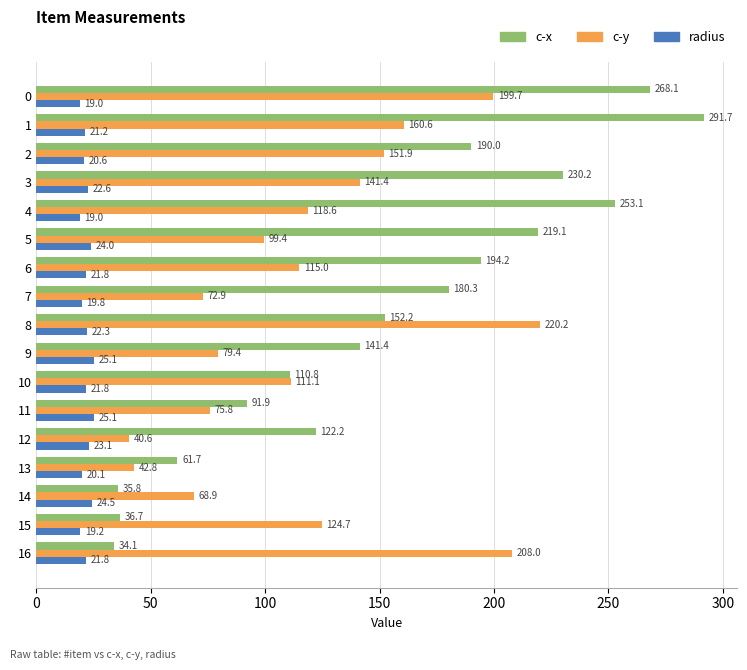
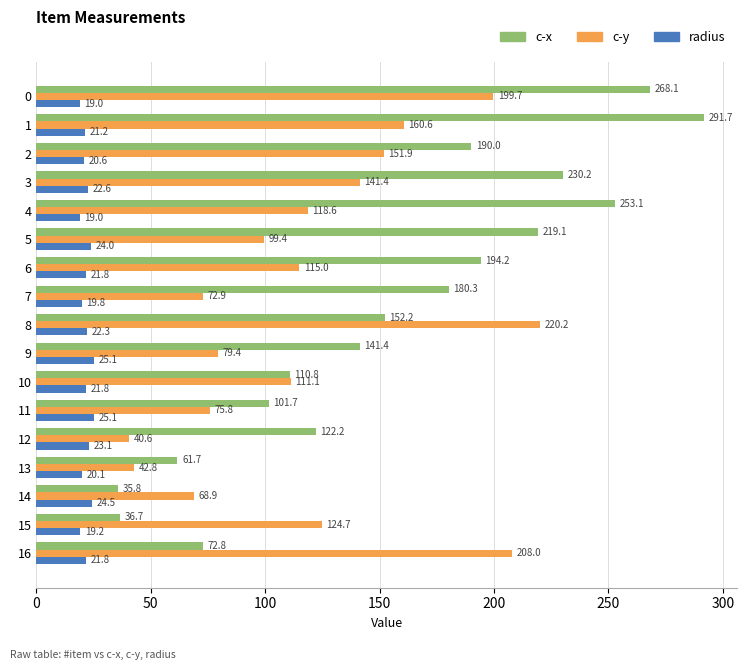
  {
    "c-x": {
      "0": 268.1,
      "1": 291.7,
      "2": 190.0,
      "3": 230.2,
      "4": 253.1,
      "5": 219.1,
      "6": 194.2,
      "7": 180.3,
      "8": 152.2,
      "9": 141.4,
-     "11": 91.9,
+     "11": 101.7,
      "12": 122.2,
      "13": 61.7,
      "14": 35.8,
      "15": 36.7,
-     "16": 34.1
+     "16": 72.8
    },
    "c-y": {
      "0": 199.7,
      "1": 160.6,
      "2": 151.9,
      "3": 141.4,
      "4": 118.6,
      "5": 99.4,
      "6": 115.0,
      "7": 72.9,
      "8": 220.2,
      "9": 79.4,
      "11": 75.8,
      "12": 40.6,
      "13": 42.8,
      "14": 68.9,
      "15": 124.7,
      "16": 208.0
    },
    "radius": {
      "0": 19.0,
      "1": 21.2,
      "2": 20.6,
      "3": 22.6,
      "4": 19.0,
      "5": 24.0,
      "6": 21.8,
      "7": 19.8,
      "8": 22.3,
      "9": 25.1,
      "10": 21.8,
      "11": 25.1,
      "12": 23.1,
      "13": 20.1,
      "14": 24.5,
      "15": 19.2,
      "16": 21.8
    }
  }
